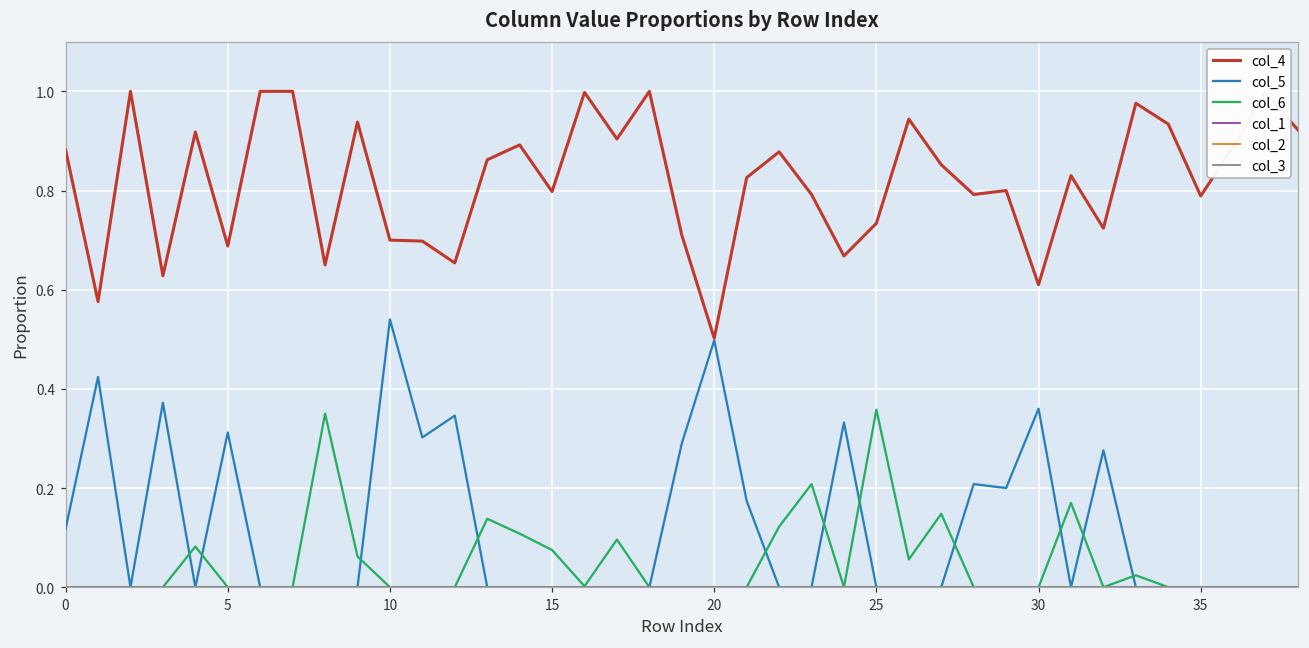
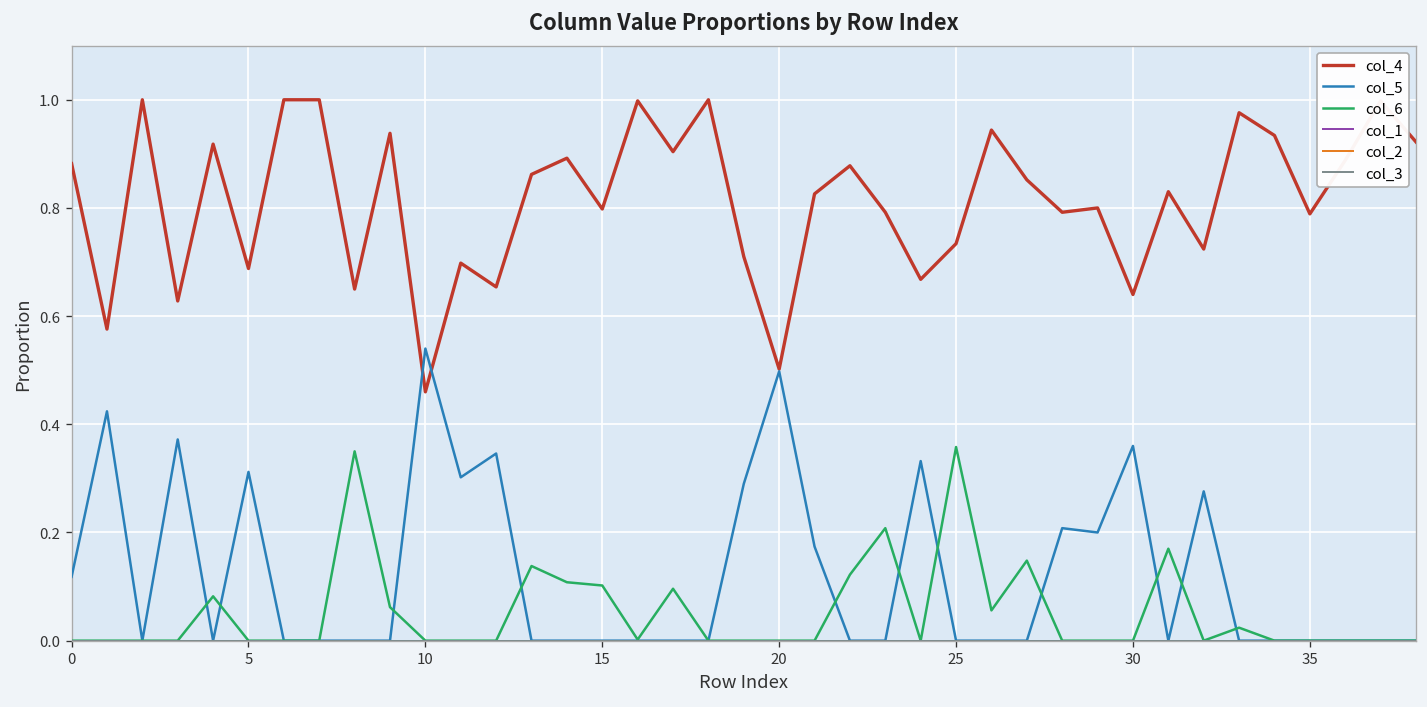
  {
    "col_4": {
      "0": 0.88,
      "5": 0.69,
-     "10": 0.70,
+     "10": 0.46,
      "15": 0.80,
      "25": 0.73,
-     "30": 0.61,
+     "30": 0.64,
      "35": 0.79
    },
    "col_5": {
      "0": 0.12,
      "5": 0.31,
      "10": 0.54,
      "30": 0.36
    },
    "col_6": {
-     "15": 0.08,
+     "15": 0.10,
      "25": 0.36
    }
  }
